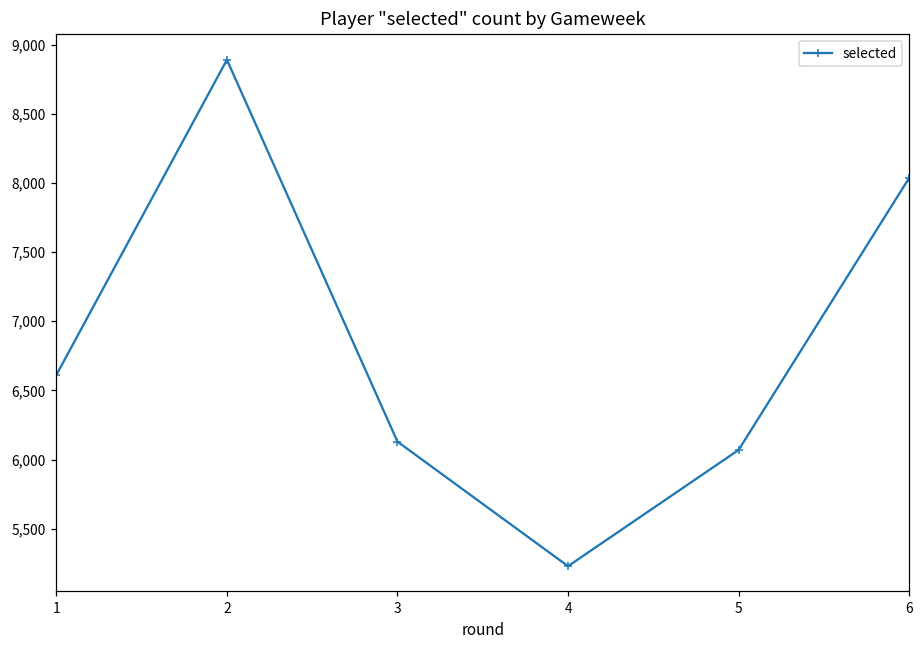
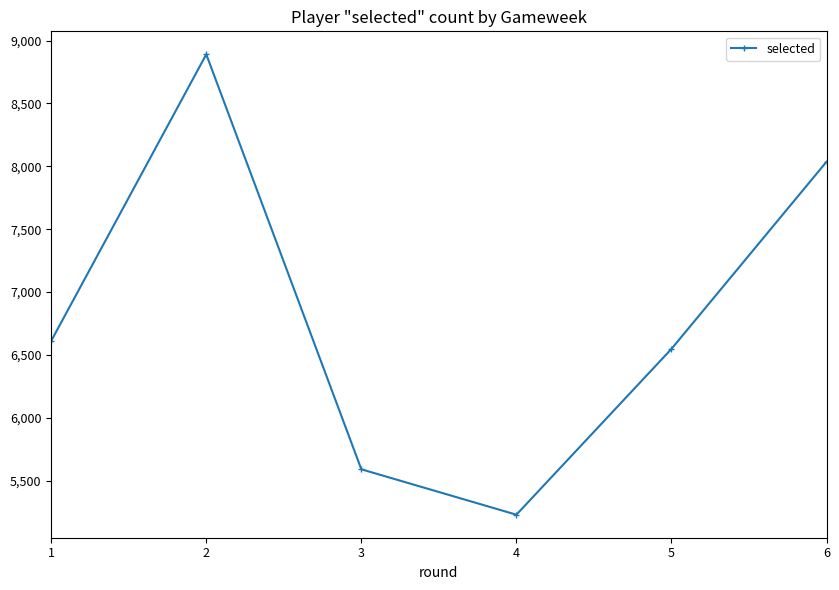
  {
    "1": "6,610",
    "2": "8,890",
-   "3": "6,130",
+   "3": "5,590",
    "4": "5,230",
-   "5": "6,070",
+   "5": "6,550",
    "6": "8,040"
  }
